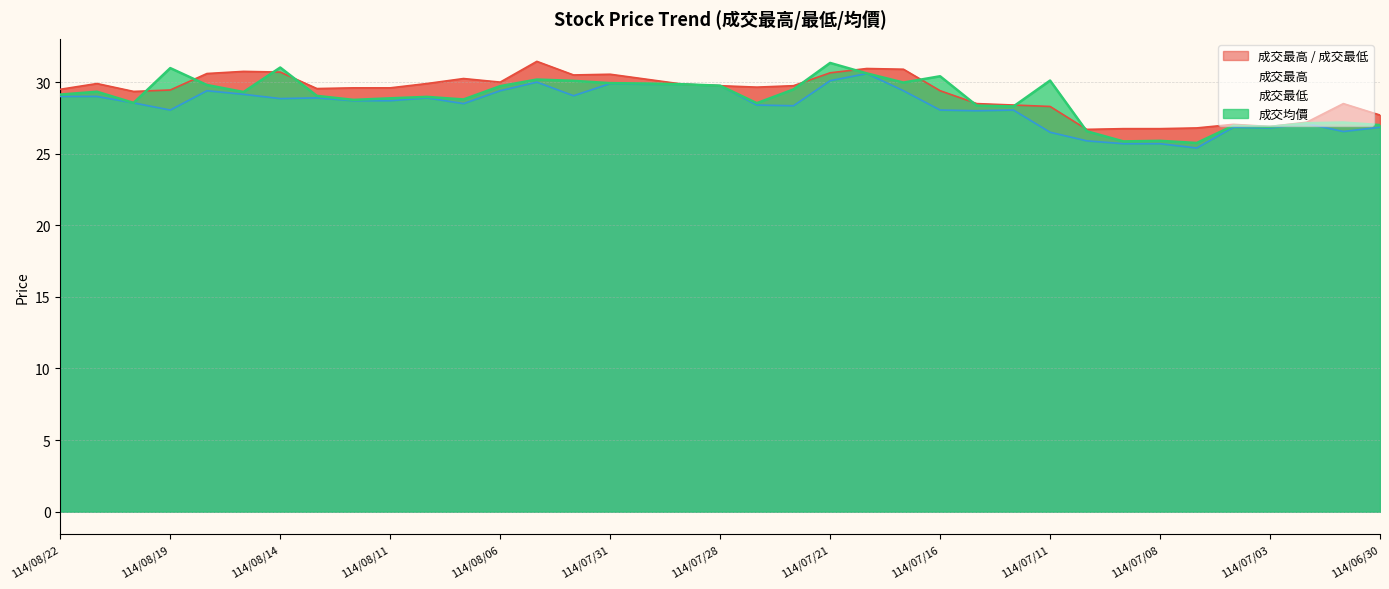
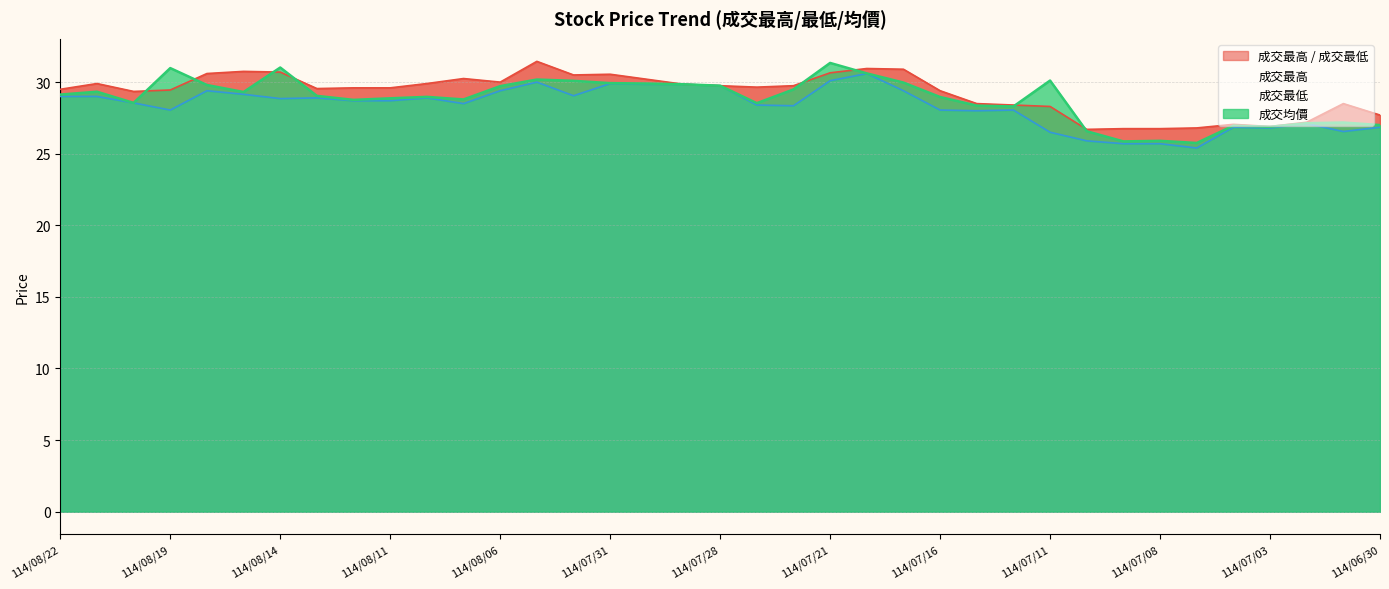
  {
    "成交均價": {
      "114/08/19": 31.0,
      "114/08/14": 31.0,
      "114/08/06": 29.7,
      "114/07/21": 31.3,
-     "114/07/16": 30.4,
+     "114/07/16": 29.0,
      "114/07/11": 30.1,
      "114/07/08": 25.9
    }
  }
